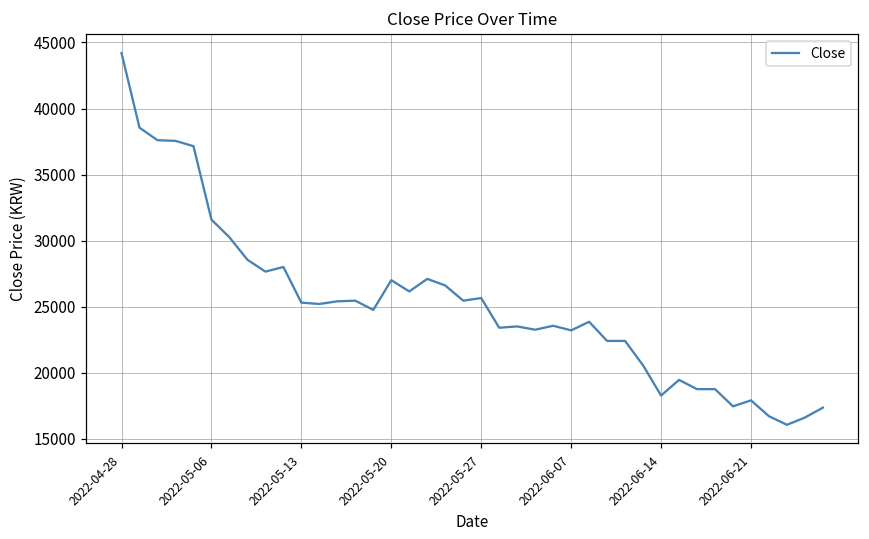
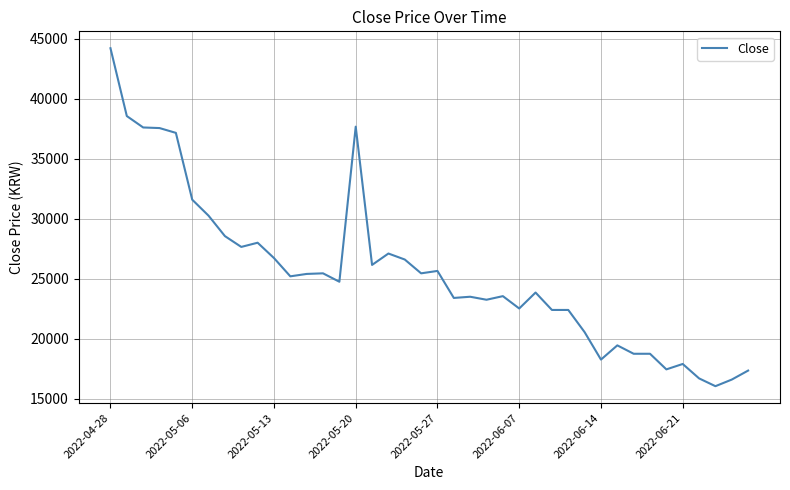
  {
    "2022-04-28": 44200,
    "2022-05-06": 31600,
-   "2022-05-13": 25300,
-   "2022-05-20": 27000,
+   "2022-05-13": 26700,
+   "2022-05-20": 37700,
    "2022-05-27": 25700,
-   "2022-06-07": 23200,
+   "2022-06-07": 22500,
    "2022-06-14": 18300,
    "2022-06-21": 17900
  }
